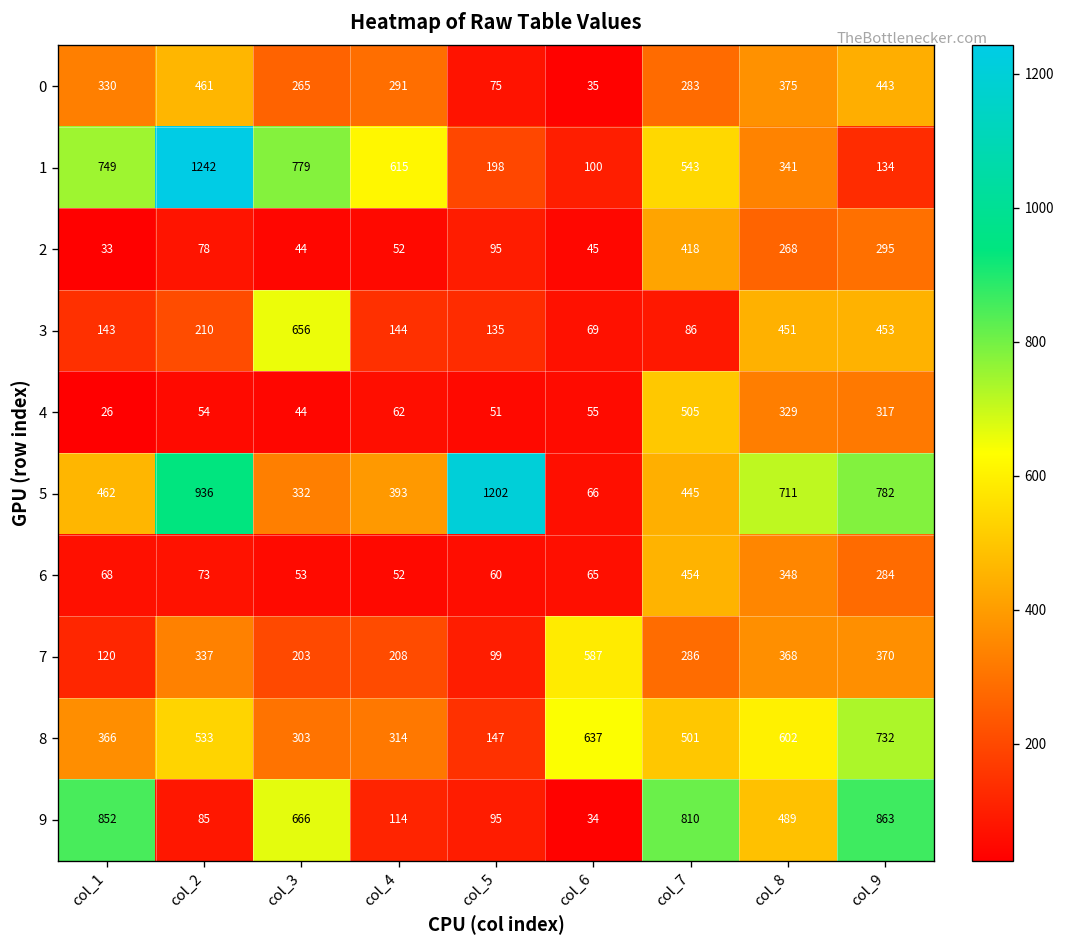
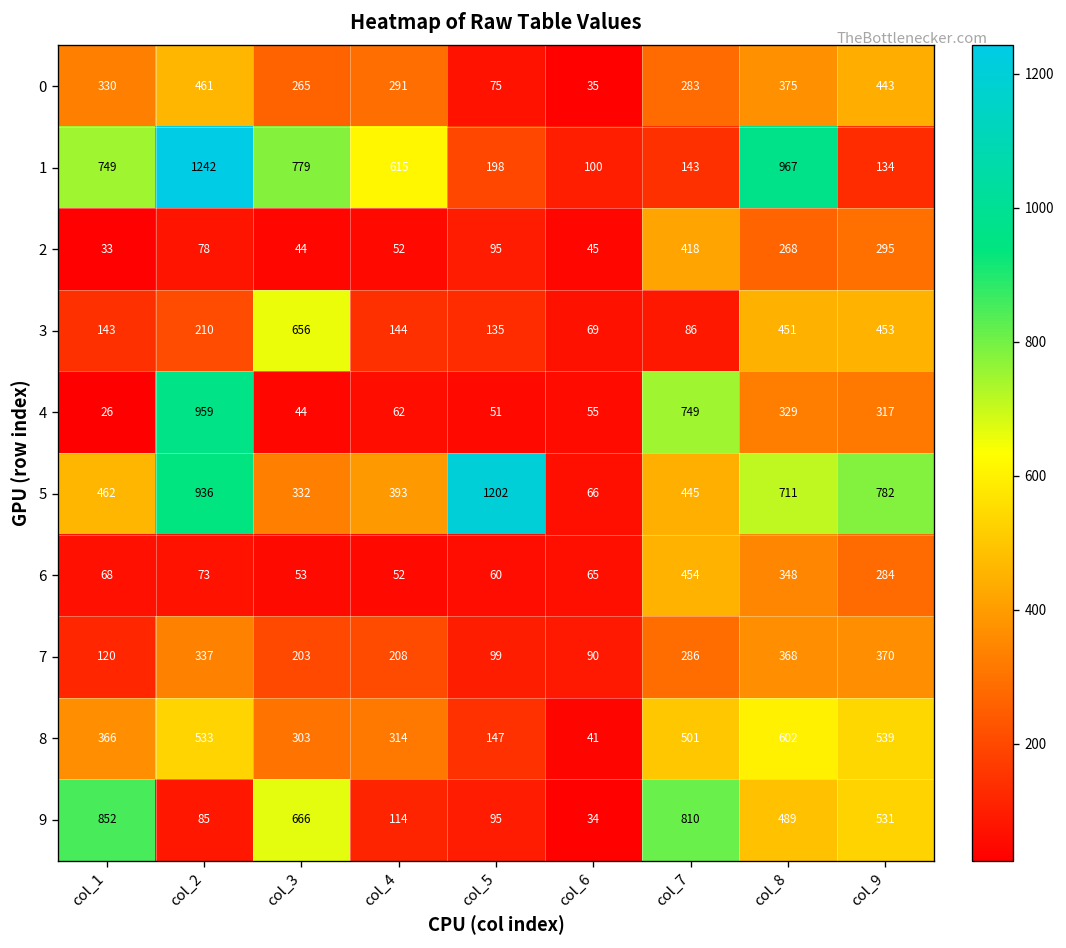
  {
    "0": {
      "col_1": 330,
      "col_2": 461,
      "col_3": 265,
      "col_4": 291,
      "col_5": 75,
      "col_6": 35,
      "col_7": 283,
      "col_8": 375,
      "col_9": 443
    },
    "1": {
      "col_1": 749,
      "col_2": 1242,
      "col_3": 779,
      "col_4": 615,
      "col_5": 198,
      "col_6": 100,
-     "col_7": 543,
-     "col_8": 341,
+     "col_7": 143,
+     "col_8": 967,
      "col_9": 134
    },
    "2": {
      "col_1": 33,
      "col_2": 78,
      "col_3": 44,
      "col_4": 52,
      "col_5": 95,
      "col_6": 45,
      "col_7": 418,
      "col_8": 268,
      "col_9": 295
    },
    "3": {
      "col_1": 143,
      "col_2": 210,
      "col_3": 656,
      "col_4": 144,
      "col_5": 135,
      "col_6": 69,
      "col_7": 86,
      "col_8": 451,
      "col_9": 453
    },
    "4": {
      "col_1": 26,
-     "col_2": 54,
+     "col_2": 959,
      "col_3": 44,
      "col_4": 62,
      "col_5": 51,
      "col_6": 55,
-     "col_7": 505,
+     "col_7": 749,
      "col_8": 329,
      "col_9": 317
    },
    "5": {
      "col_1": 462,
      "col_2": 936,
      "col_3": 332,
      "col_4": 393,
      "col_5": 1202,
      "col_6": 66,
      "col_7": 445,
      "col_8": 711,
      "col_9": 782
    },
    "6": {
      "col_1": 68,
      "col_2": 73,
      "col_3": 53,
      "col_4": 52,
      "col_5": 60,
      "col_6": 65,
      "col_7": 454,
      "col_8": 348,
      "col_9": 284
    },
    "7": {
      "col_1": 120,
      "col_2": 337,
      "col_3": 203,
      "col_4": 208,
      "col_5": 99,
-     "col_6": 587,
+     "col_6": 90,
      "col_7": 286,
      "col_8": 368,
      "col_9": 370
    },
    "8": {
      "col_1": 366,
      "col_2": 533,
      "col_3": 303,
      "col_4": 314,
      "col_5": 147,
-     "col_6": 637,
+     "col_6": 41,
      "col_7": 501,
      "col_8": 602,
-     "col_9": 732
+     "col_9": 539
    },
    "9": {
      "col_1": 852,
      "col_2": 85,
      "col_3": 666,
      "col_4": 114,
      "col_5": 95,
      "col_6": 34,
      "col_7": 810,
      "col_8": 489,
-     "col_9": 863
+     "col_9": 531
    }
  }
